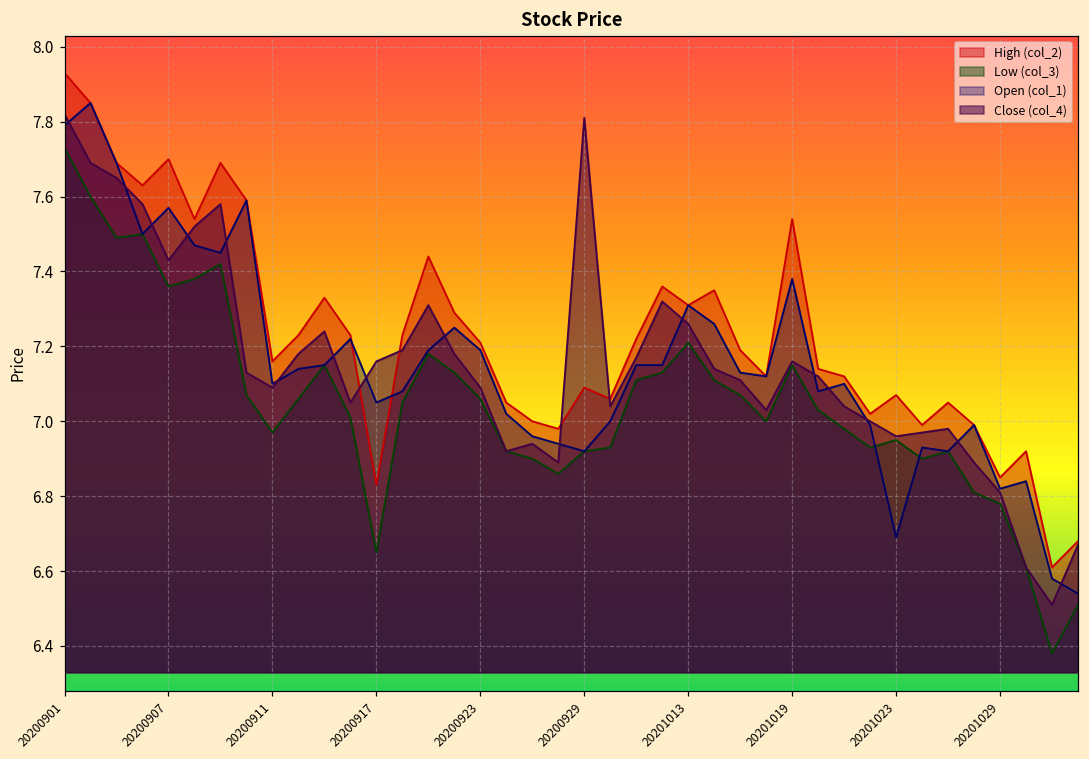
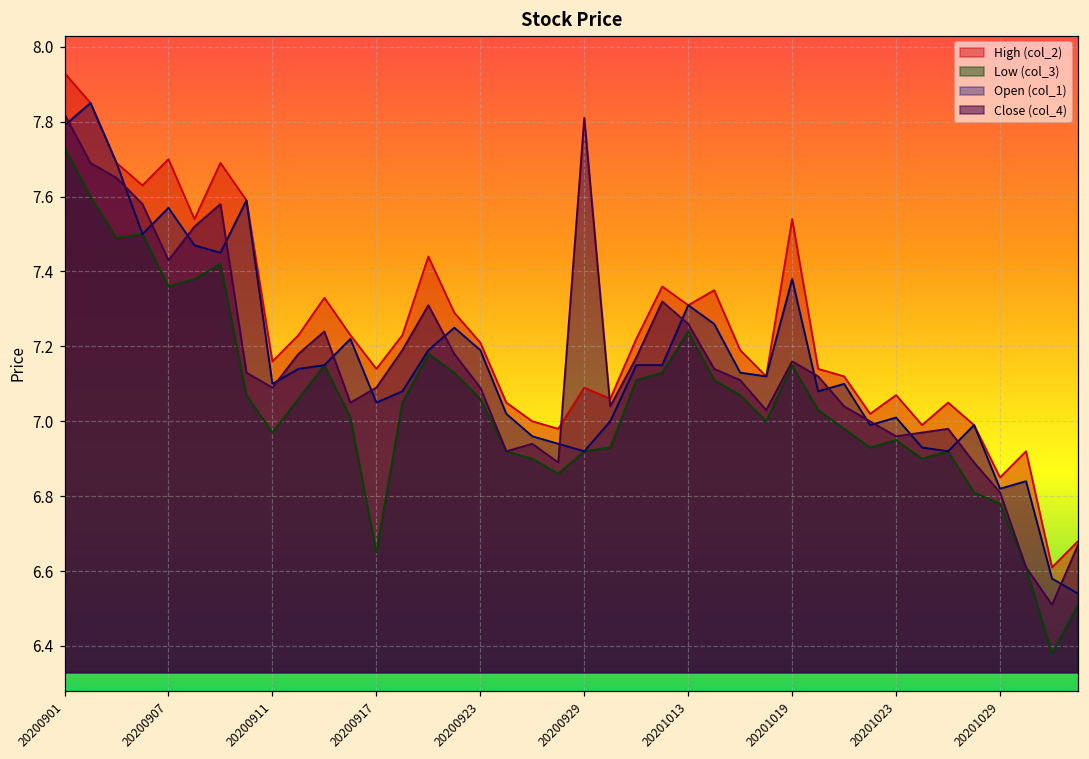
  {
    "High (col_2)": {
      "20200901": 7.93,
      "20200907": 7.70,
      "20200911": 7.16,
-     "20200917": 6.83,
+     "20200917": 7.14,
      "20200923": 7.21,
      "20200929": 7.09,
      "20201019": 7.54,
      "20201023": 7.07,
      "20201029": 6.85
    },
    "Low (col_3)": {
      "20200901": 7.73,
      "20200907": 7.36,
      "20200911": 6.97,
      "20200917": 6.65,
      "20200923": 7.06,
-     "20201013": 7.21,
+     "20201013": 7.24,
      "20201019": 7.15,
      "20201023": 6.95,
      "20201029": 6.78
    },
    "Open (col_1)": {
      "20200901": 7.79,
      "20200907": 7.57,
      "20200911": 7.10,
      "20200917": 7.05,
      "20200923": 7.19,
      "20201019": 7.38,
-     "20201023": 6.69,
+     "20201023": 7.01,
      "20201029": 6.82
    },
    "Close (col_4)": {
      "20200901": 7.82,
      "20200907": 7.43,
      "20200911": 7.09,
-     "20200917": 7.16,
+     "20200917": 7.09,
      "20200923": 7.09,
      "20200929": 7.81,
      "20201013": 7.26,
      "20201019": 7.16,
      "20201023": 6.96,
      "20201029": 6.81
    }
  }
